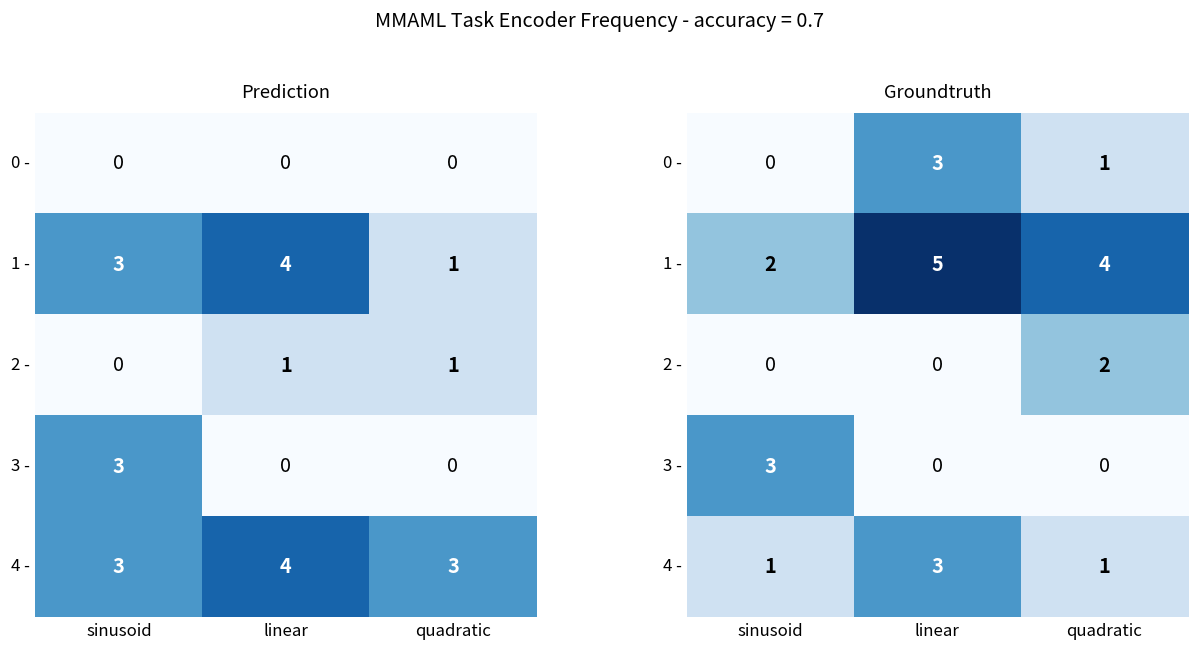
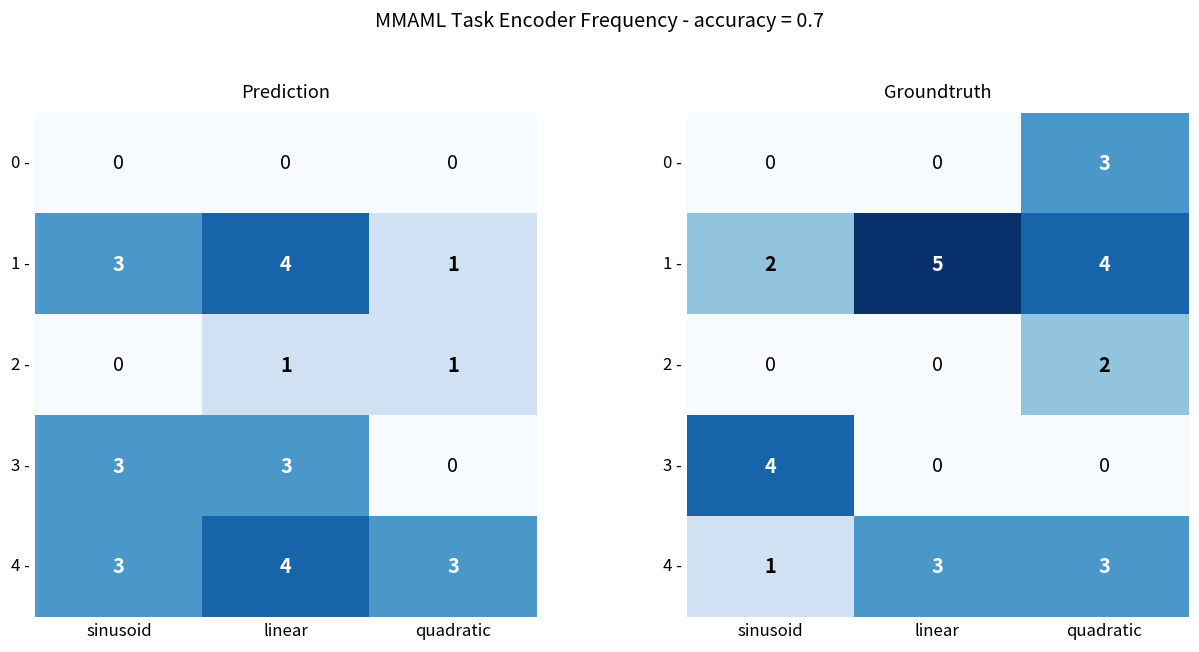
  {
    "Prediction": {
      "0 -": {
        "sinusoid": 0,
        "linear": 0,
        "quadratic": 0
      },
      "1 -": {
        "sinusoid": 3,
        "linear": 4,
        "quadratic": 1
      },
      "2 -": {
        "sinusoid": 0,
        "linear": 1,
        "quadratic": 1
      },
      "3 -": {
        "sinusoid": 3,
-       "linear": 0,
+       "linear": 3,
        "quadratic": 0
      },
      "4 -": {
        "sinusoid": 3,
        "linear": 4,
        "quadratic": 3
      }
    },
    "Groundtruth": {
      "0 -": {
        "sinusoid": 0,
-       "linear": 3,
-       "quadratic": 1
+       "linear": 0,
+       "quadratic": 3
      },
      "1 -": {
        "sinusoid": 2,
        "linear": 5,
        "quadratic": 4
      },
      "2 -": {
        "sinusoid": 0,
        "linear": 0,
        "quadratic": 2
      },
      "3 -": {
-       "sinusoid": 3,
+       "sinusoid": 4,
        "linear": 0,
        "quadratic": 0
      },
      "4 -": {
        "sinusoid": 1,
        "linear": 3,
-       "quadratic": 1
+       "quadratic": 3
      }
    }
  }
